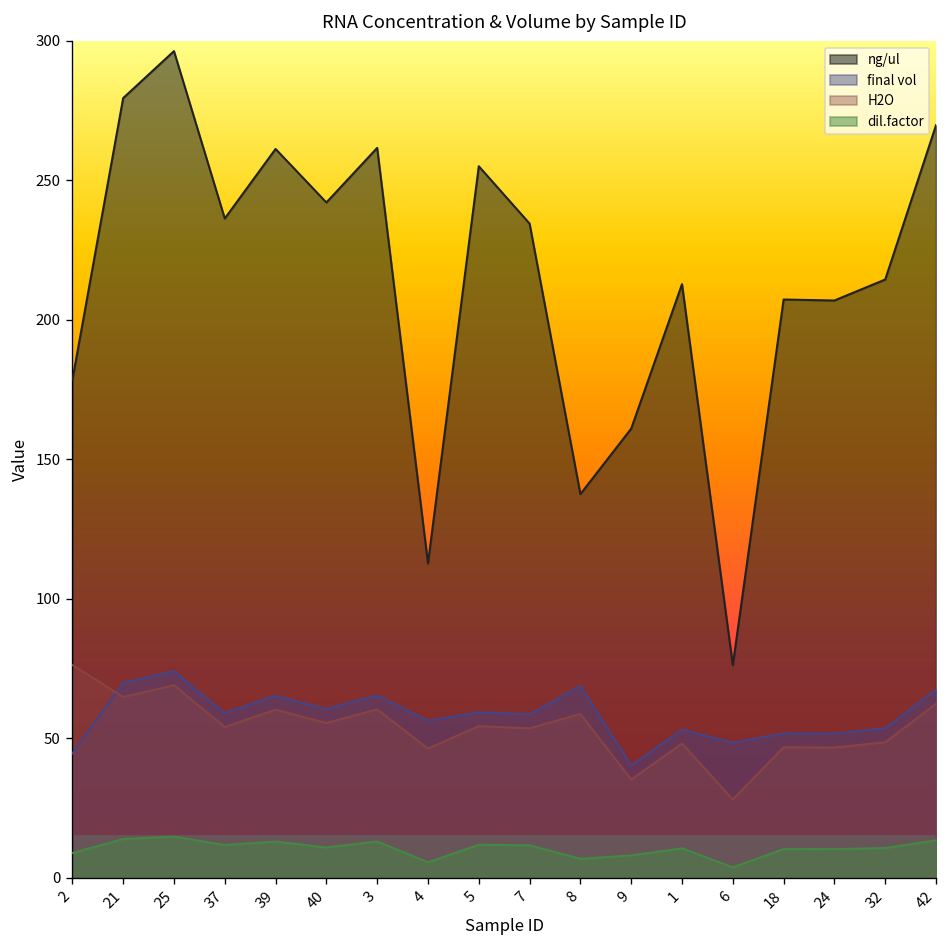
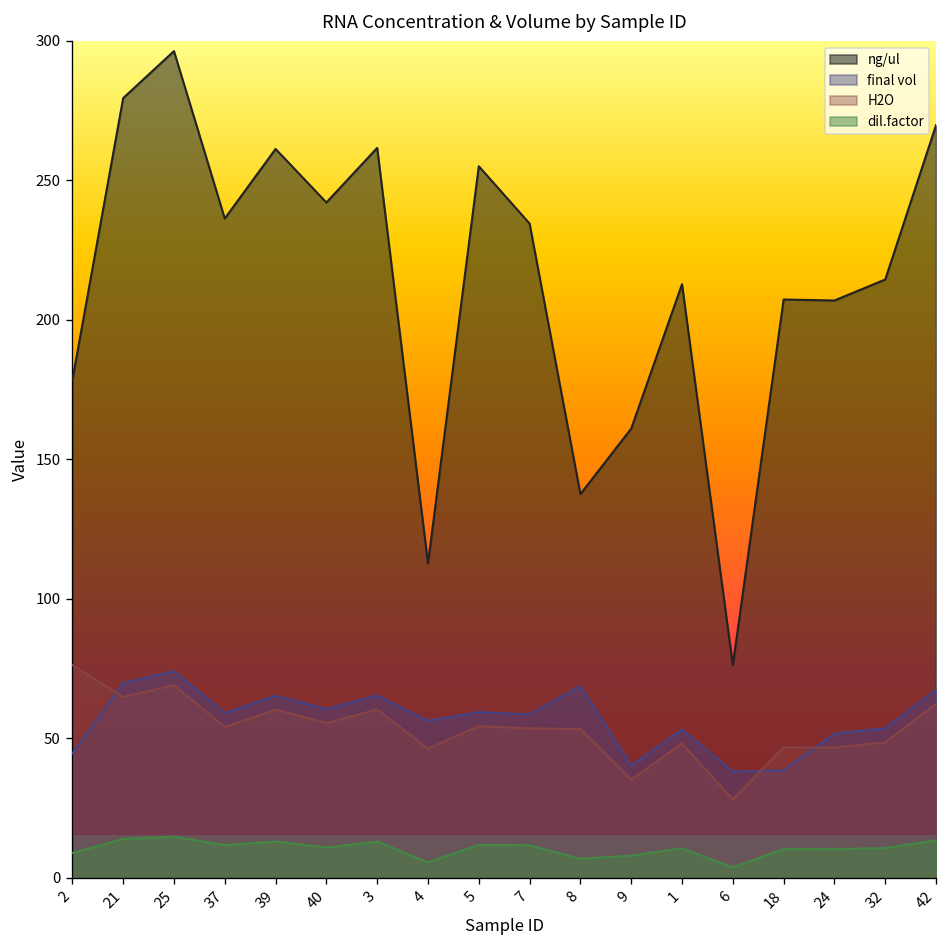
  {
    "ng/ul": {
      "2": 178,
      "21": 280,
      "25": 296,
      "37": 236,
      "39": 261,
      "40": 242,
      "3": 262,
      "4": 113,
      "5": 255,
      "7": 235,
      "8": 138,
      "9": 161,
      "1": 213,
      "6": 76,
      "18": 207,
      "24": 207,
      "32": 215,
      "42": 270
    },
    "final vol": {
      "2": 45,
      "21": 70,
      "25": 74,
      "37": 59,
      "39": 65,
      "40": 61,
      "3": 65,
      "4": 56,
      "5": 59,
      "7": 59,
      "8": 69,
      "9": 40,
      "1": 53,
-     "6": 48,
-     "18": 52,
+     "6": 38,
+     "18": 39,
      "24": 52,
      "32": 54,
      "42": 67
    },
    "H2O": {
      "2": 76,
      "21": 65,
      "25": 69,
      "37": 54,
      "39": 60,
      "40": 56,
      "3": 60,
      "4": 46,
      "5": 54,
      "7": 54,
-     "8": 59,
+     "8": 53,
      "9": 35,
      "1": 48,
      "6": 28,
      "18": 47,
      "24": 47,
      "32": 49,
      "42": 62
    }
  }
